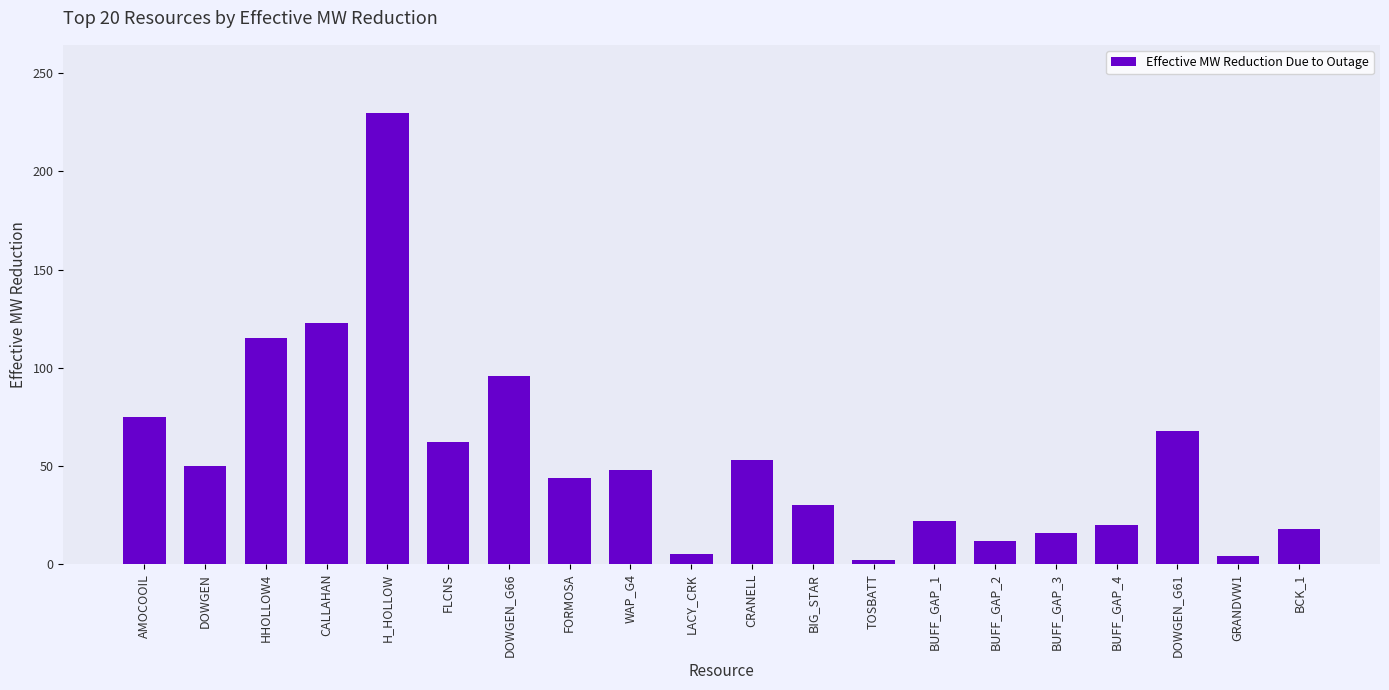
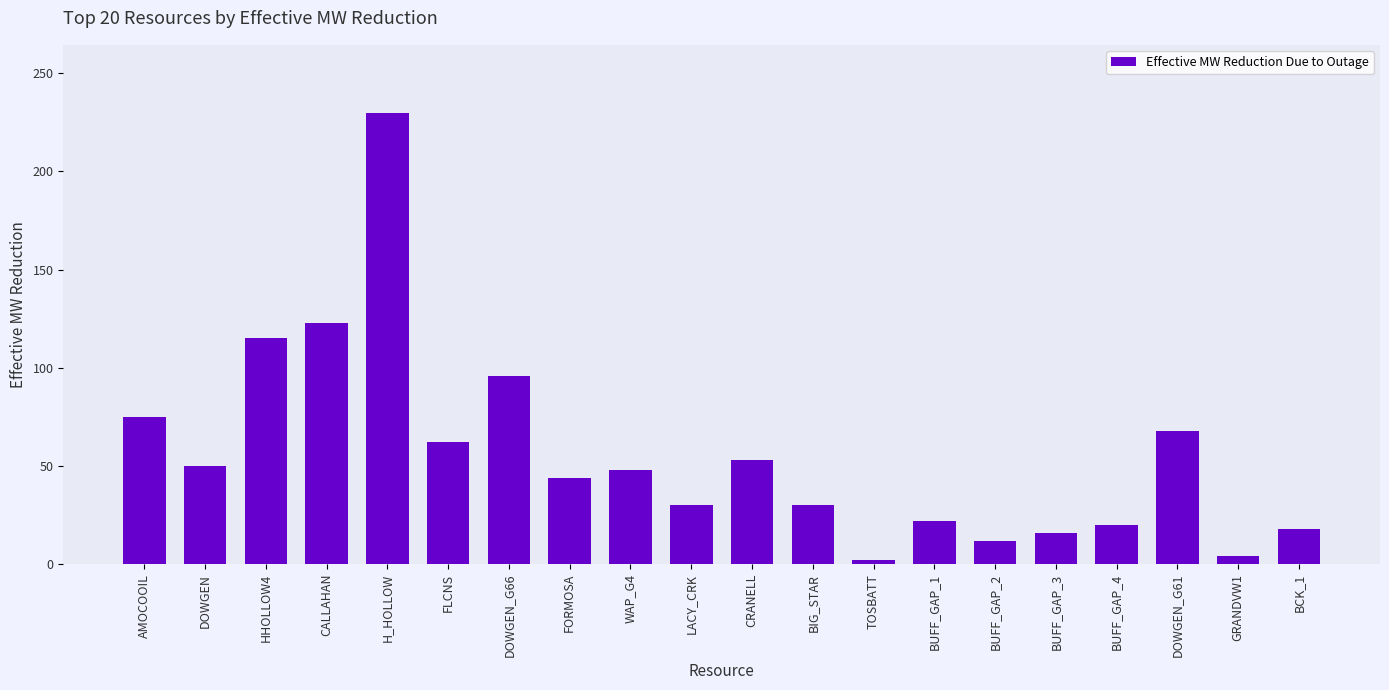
  {
    "AMOCOOIL": 75,
    "DOWGEN": 50,
    "HHOLLOW4": 115,
    "CALLAHAN": 123,
    "H_HOLLOW": 230,
    "FLCNS": 62,
    "DOWGEN_G66": 96,
    "FORMOSA": 44,
    "WAP_G4": 48,
-   "LACY_CRK": 5,
+   "LACY_CRK": 30,
    "CRANELL": 53,
    "BIG_STAR": 30,
    "TOSBATT": 2,
    "BUFF_GAP_1": 22,
    "BUFF_GAP_2": 12,
    "BUFF_GAP_3": 16,
    "BUFF_GAP_4": 20,
    "DOWGEN_G61": 68,
    "GRANDVW1": 4,
    "BCK_1": 18
  }
